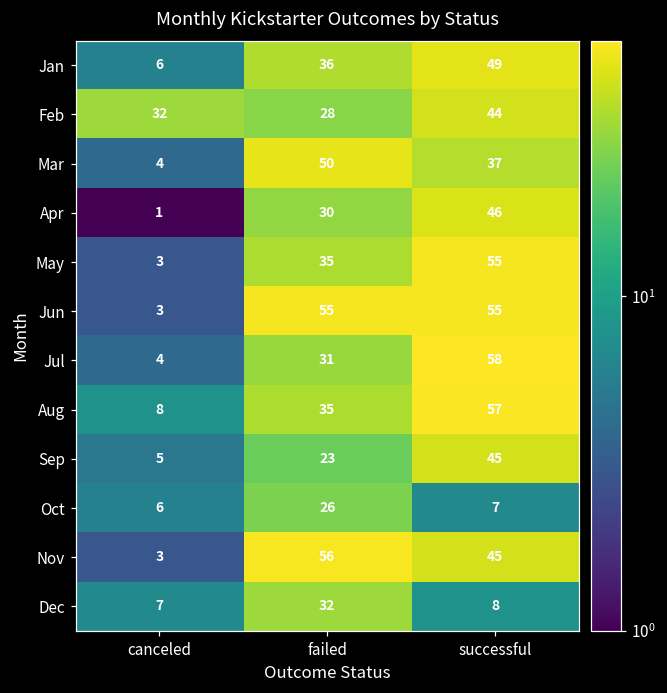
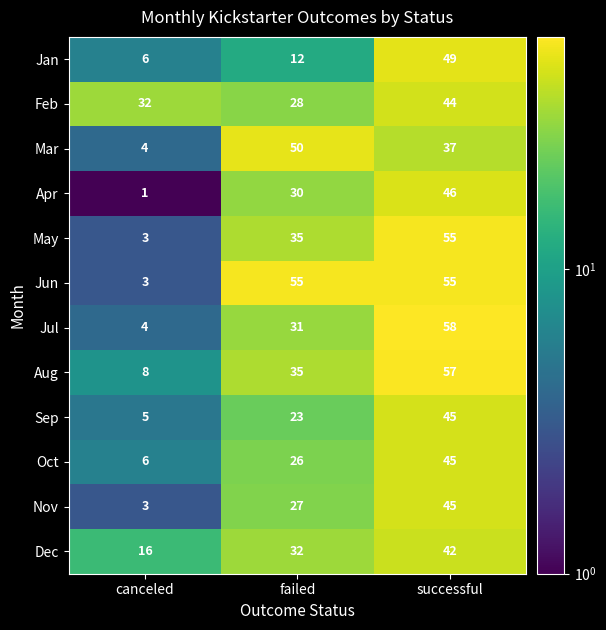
  {
    "Jan": {
      "canceled": 6,
-     "failed": 36,
+     "failed": 12,
      "successful": 49
    },
    "Feb": {
      "canceled": 32,
      "failed": 28,
      "successful": 44
    },
    "Mar": {
      "canceled": 4,
      "failed": 50,
      "successful": 37
    },
    "Apr": {
      "canceled": 1,
      "failed": 30,
      "successful": 46
    },
    "May": {
      "canceled": 3,
      "failed": 35,
      "successful": 55
    },
    "Jun": {
      "canceled": 3,
      "failed": 55,
      "successful": 55
    },
    "Jul": {
      "canceled": 4,
      "failed": 31,
      "successful": 58
    },
    "Aug": {
      "canceled": 8,
      "failed": 35,
      "successful": 57
    },
    "Sep": {
      "canceled": 5,
      "failed": 23,
      "successful": 45
    },
    "Oct": {
      "canceled": 6,
      "failed": 26,
-     "successful": 7
+     "successful": 45
    },
    "Nov": {
      "canceled": 3,
-     "failed": 56,
+     "failed": 27,
      "successful": 45
    },
    "Dec": {
-     "canceled": 7,
+     "canceled": 16,
      "failed": 32,
-     "successful": 8
+     "successful": 42
    }
  }
